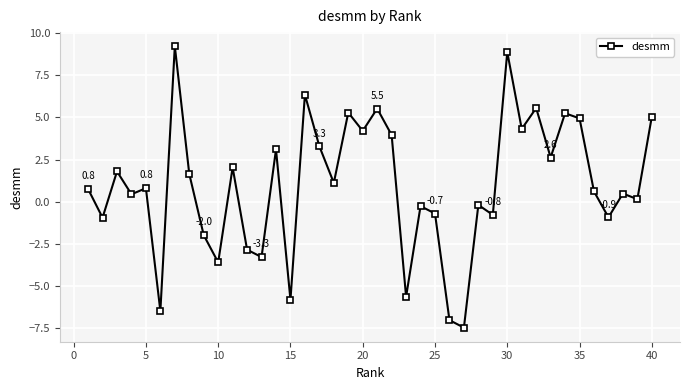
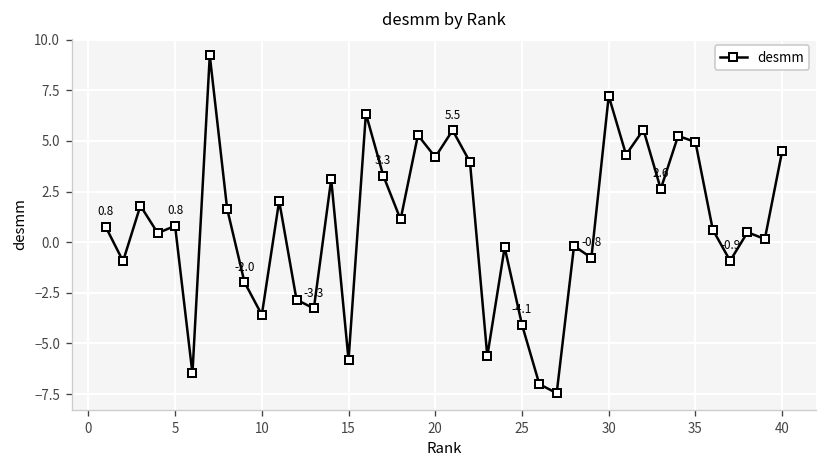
  {
    "5": 0.8,
-   "25": -0.7,
-   "30": 8.9,
-   "40": 5.0
+   "25": -4.1,
+   "30": 7.2,
+   "40": 4.5
  }
